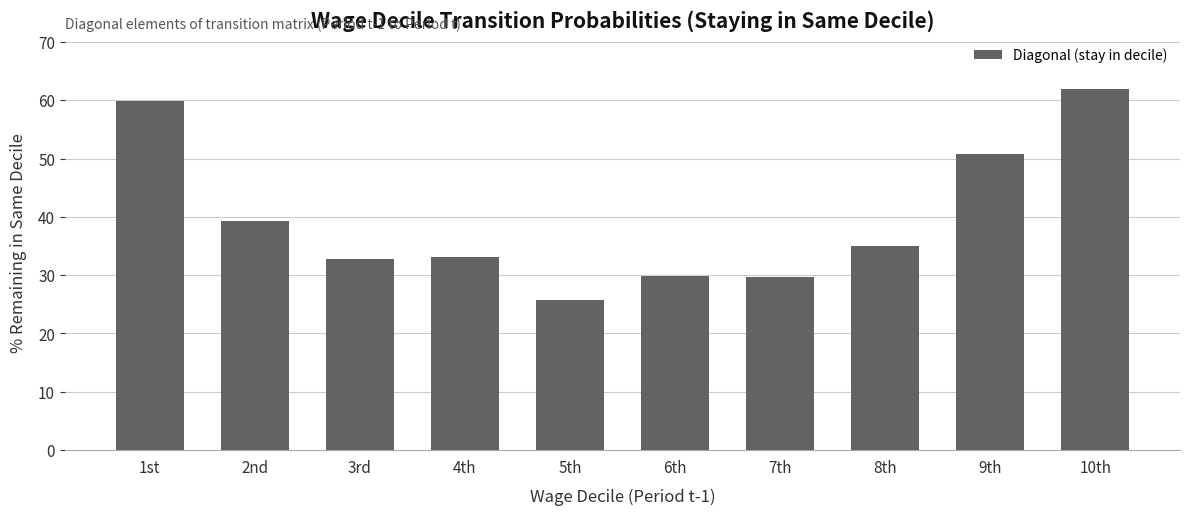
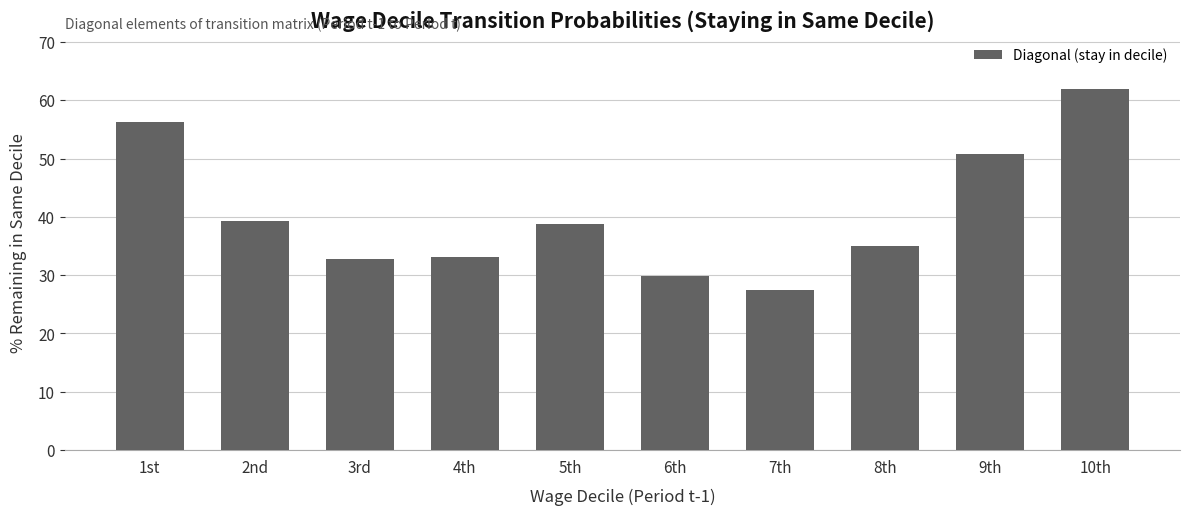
  {
-   "1st": 60,
+   "1st": 56,
    "2nd": 39,
    "3rd": 33,
    "4th": 33,
-   "5th": 26,
+   "5th": 39,
    "6th": 30,
-   "7th": 30,
+   "7th": 28,
    "8th": 35,
    "9th": 51,
    "10th": 62
  }
